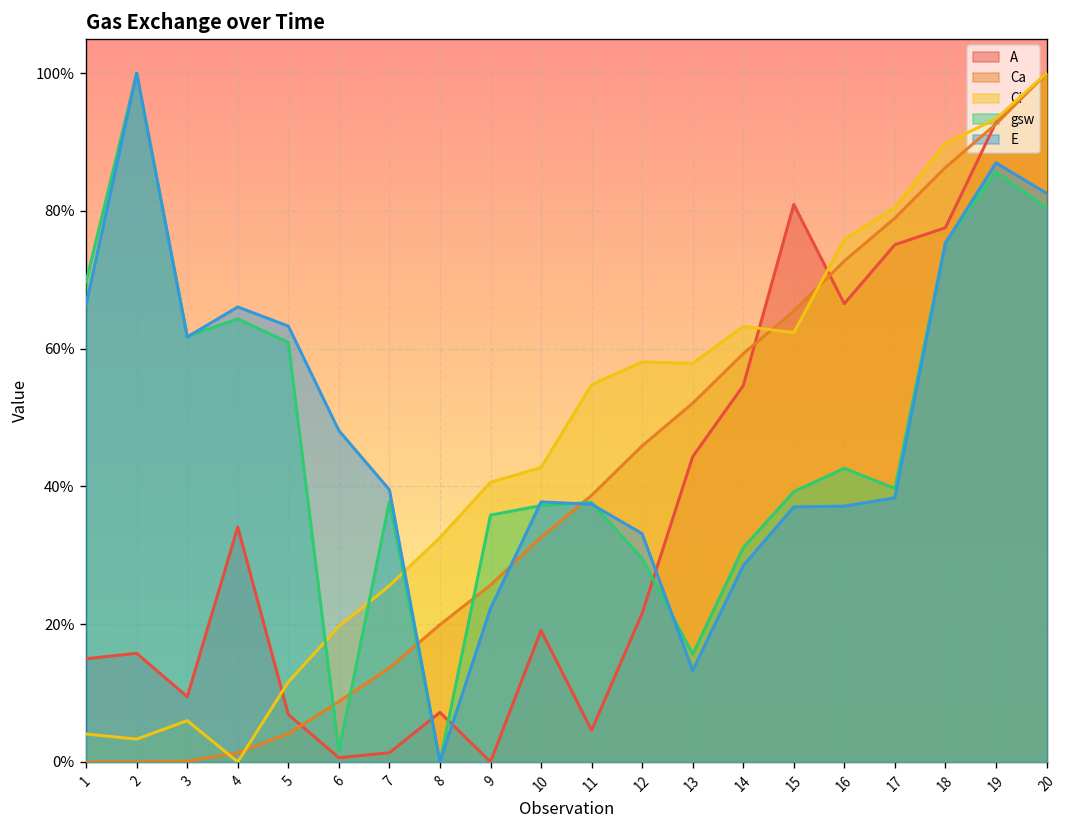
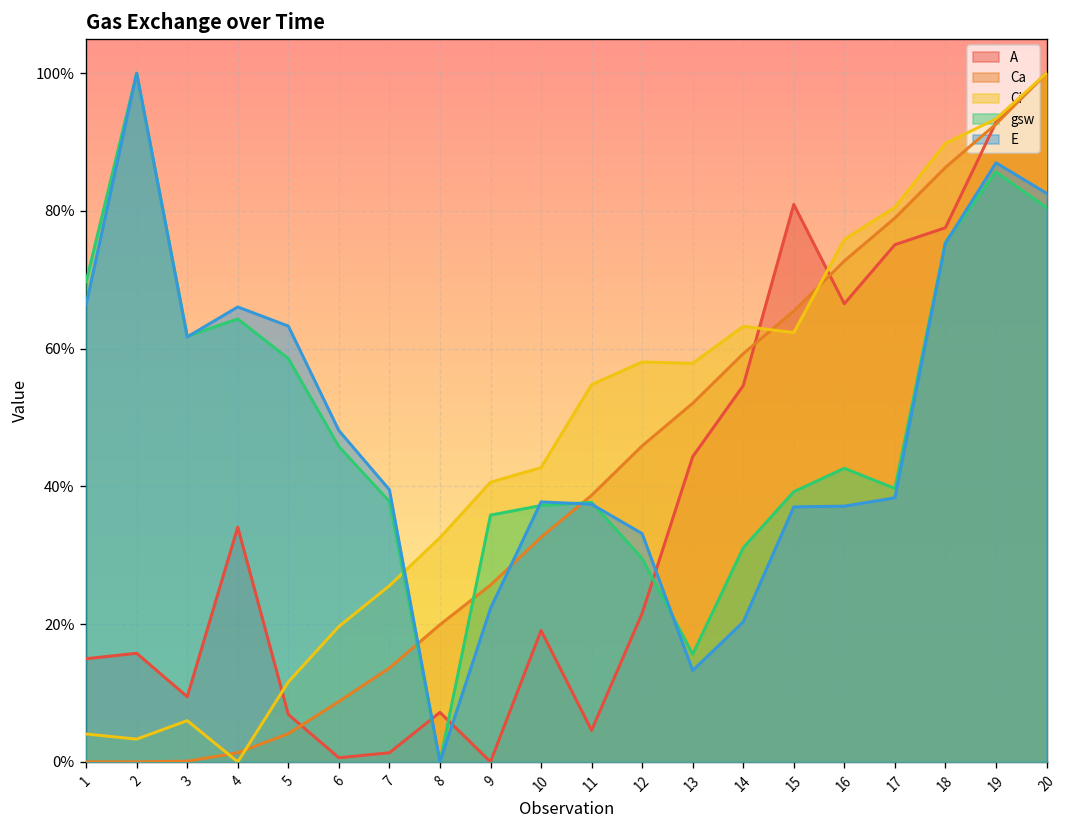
  {
    "gsw": {
      "1": "70%",
      "4": "64%",
-     "5": "61%",
-     "6": "2%",
+     "5": "59%",
+     "6": "46%",
      "7": "38%",
      "9": "36%",
      "10": "37%",
      "12": "30%",
      "13": "16%",
      "14": "31%",
      "15": "39%",
      "16": "43%",
      "17": "40%",
      "19": "86%",
      "20": "80%"
    },
    "E": {
      "1": "66%",
      "4": "66%",
      "5": "63%",
      "6": "48%",
      "7": "40%",
      "9": "22%",
      "10": "38%",
      "12": "33%",
      "13": "13%",
-     "14": "28%",
+     "14": "20%",
      "15": "37%",
      "16": "37%",
      "17": "38%",
      "19": "87%",
      "20": "83%"
    }
  }
